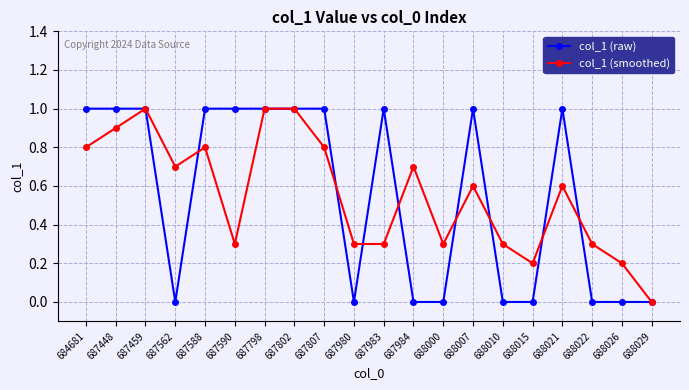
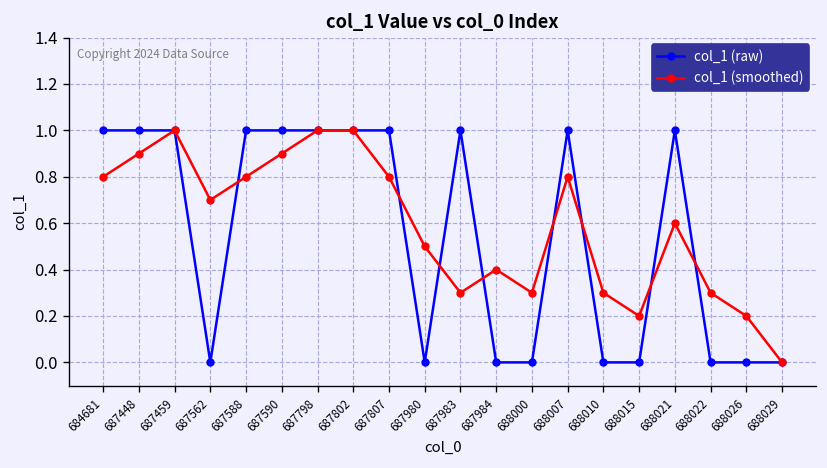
  {
    "col_1 (raw)": {
      "684681": 1.0,
      "687448": 1.0,
      "687562": 0.0,
      "687588": 1.0,
      "687590": 1.0,
      "687807": 1.0,
      "687980": 0.0,
      "687983": 1.0,
      "687984": 0.0,
      "688000": 0.0,
      "688007": 1.0,
      "688010": 0.0,
      "688015": 0.0,
      "688021": 1.0,
      "688022": 0.0,
      "688026": 0.0
    },
    "col_1 (smoothed)": {
      "684681": 0.8,
      "687448": 0.9,
      "687562": 0.7,
      "687588": 0.8,
-     "687590": 0.3,
+     "687590": 0.9,
      "687807": 0.8,
-     "687980": 0.3,
+     "687980": 0.5,
      "687983": 0.3,
-     "687984": 0.7,
+     "687984": 0.4,
      "688000": 0.3,
-     "688007": 0.6,
+     "688007": 0.8,
      "688010": 0.3,
      "688015": 0.2,
      "688021": 0.6,
      "688022": 0.3,
      "688026": 0.2
    }
  }
